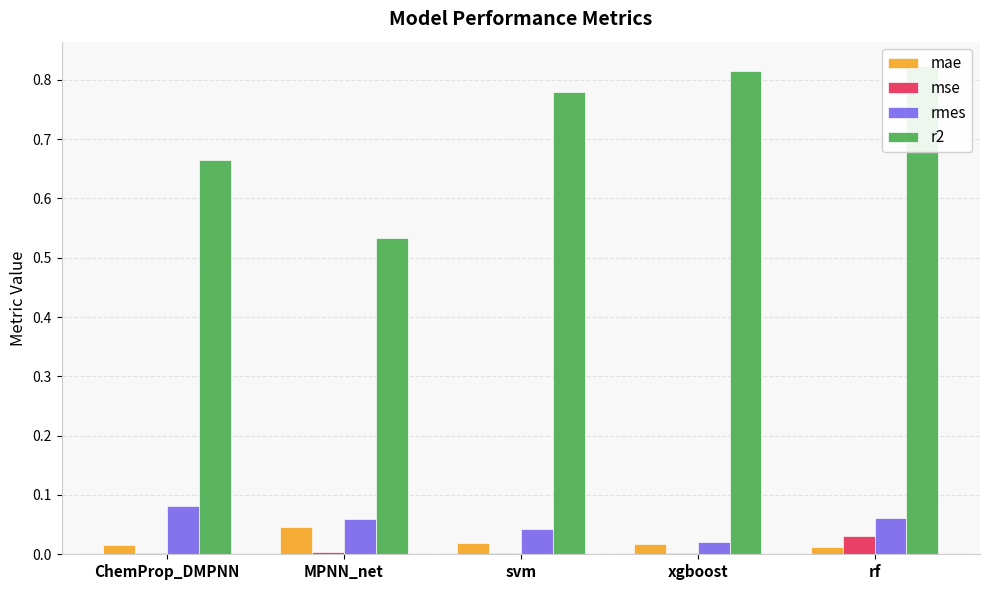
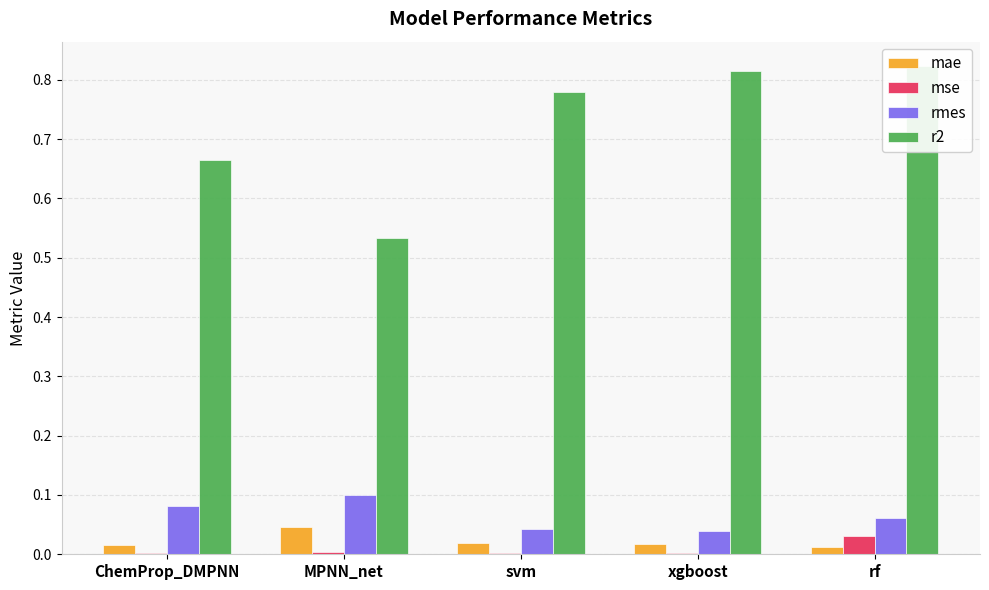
  {
    "mae": {
      "ChemProp_DMPNN": 0.02,
      "MPNN_net": 0.05,
      "svm": 0.02,
      "xgboost": 0.02,
      "rf": 0.01
    },
    "mse": {
      "rf": 0.03
    },
    "rmes": {
      "ChemProp_DMPNN": 0.08,
-     "MPNN_net": 0.06,
+     "MPNN_net": 0.10,
      "svm": 0.04,
-     "xgboost": 0.02,
+     "xgboost": 0.04,
      "rf": 0.06
    },
    "r2": {
      "ChemProp_DMPNN": 0.67,
      "MPNN_net": 0.53,
      "svm": 0.78,
      "xgboost": 0.82
    }
  }
